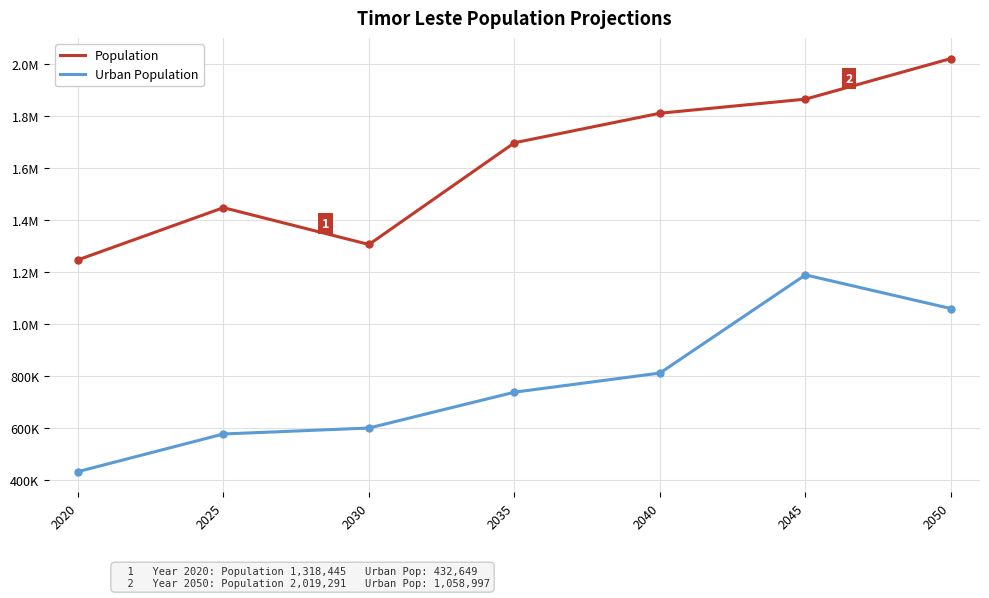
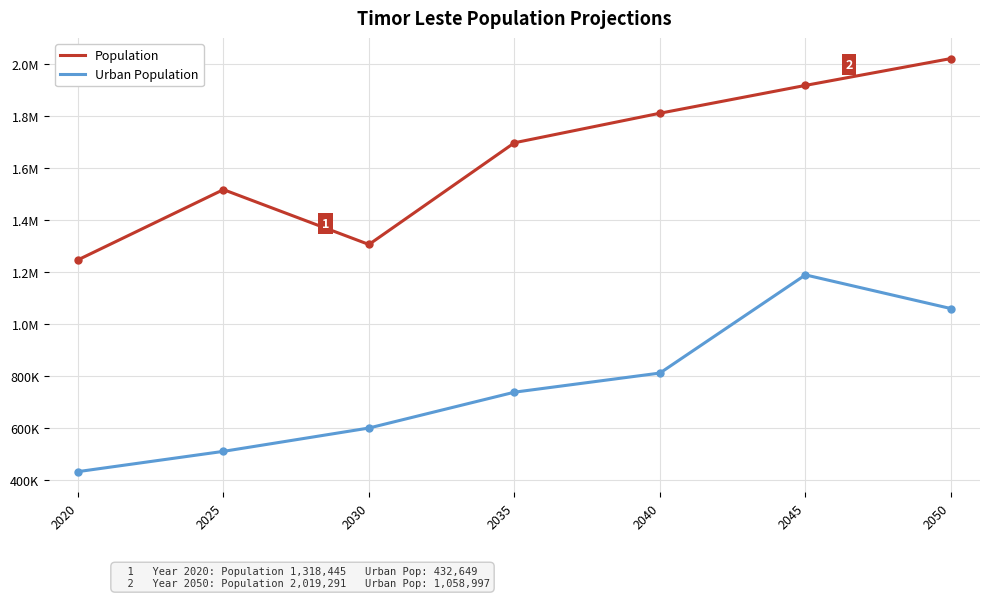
  {
    "Population": {
      "2020": 1250000,
-     "2025": 1450000,
+     "2025": 1520000,
      "2030": 1310000,
      "2035": 1700000,
      "2040": 1810000,
-     "2045": 1860000,
+     "2045": 1920000,
      "2050": 2020000
    },
    "Urban Population": {
      "2020": 430000,
-     "2025": 580000,
+     "2025": 510000,
      "2030": 600000,
      "2035": 740000,
      "2040": 810000,
      "2045": 1190000,
      "2050": 1060000
    }
  }
